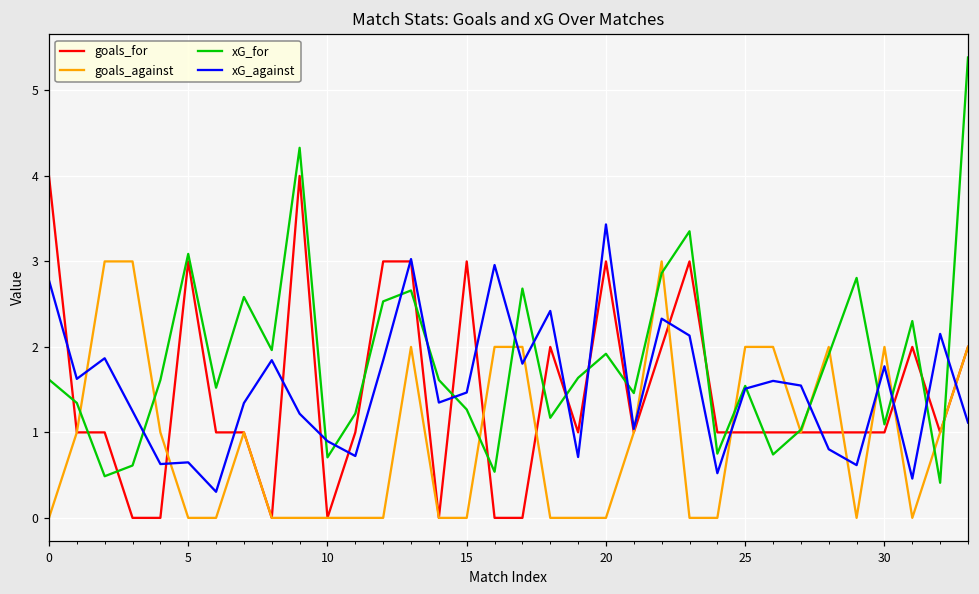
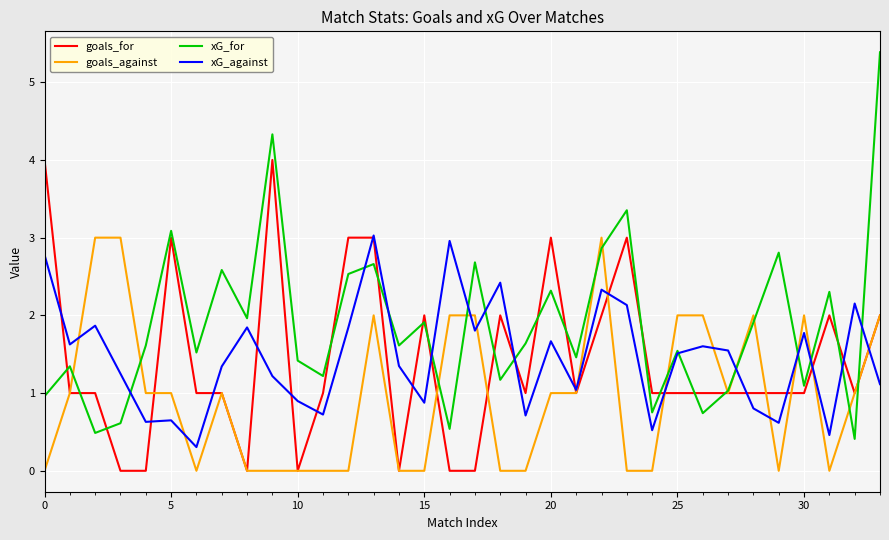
  {
    "goals_for": {
      "0": 4,
      "5": 3,
-     "15": 3,
+     "15": 2,
      "20": 3,
      "25": 1,
      "30": 1
    },
    "goals_against": {
      "0": 0,
-     "5": 0,
+     "5": 1,
      "15": 0,
-     "20": 0,
+     "20": 1,
      "25": 2,
      "30": 2
    },
    "xG_for": {
-     "0": 1.6,
+     "0": 1.0,
      "5": 3.1,
-     "10": 0.7,
-     "15": 1.3,
-     "20": 1.9,
+     "10": 1.4,
+     "15": 1.9,
+     "20": 2.3,
      "25": 1.5,
      "30": 1.1
    },
    "xG_against": {
      "0": 2.8,
      "5": 0.6,
      "10": 0.9,
-     "15": 1.5,
-     "20": 3.4,
+     "15": 0.9,
+     "20": 1.7,
      "25": 1.5,
      "30": 1.8
    }
  }
